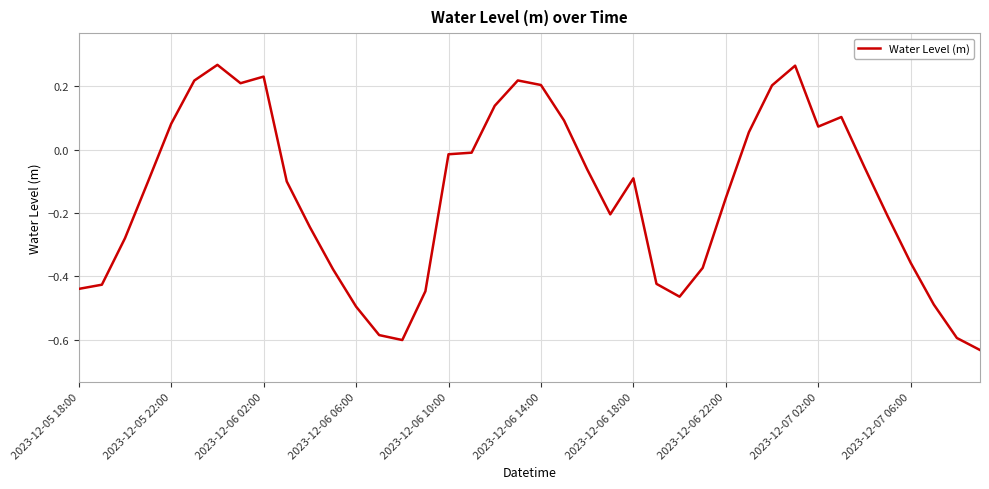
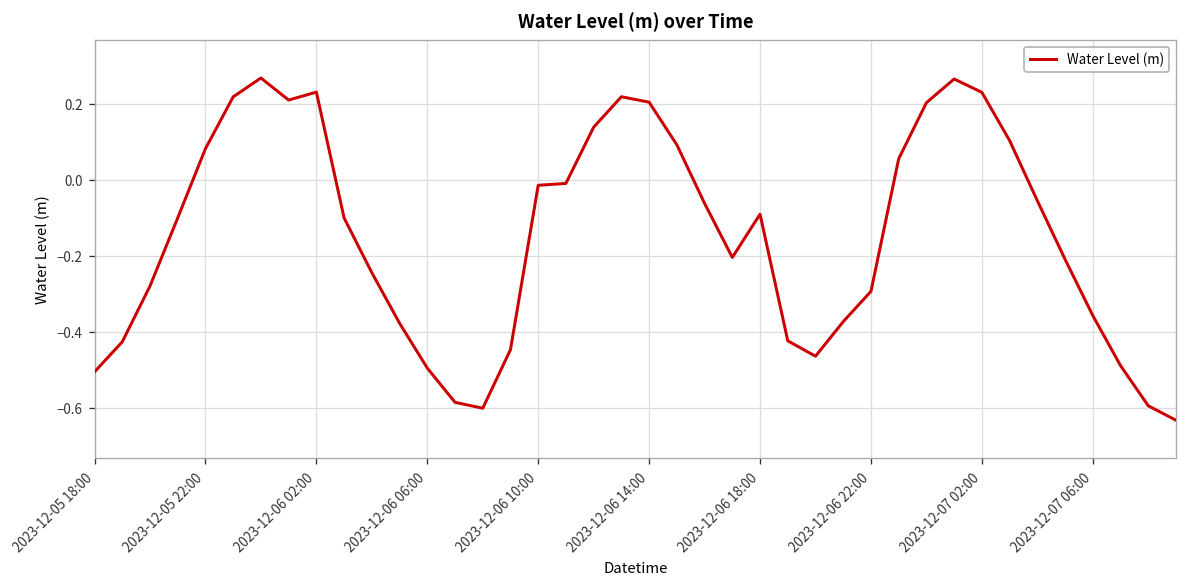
  {
-   "2023-12-05 18:00": -0.44,
+   "2023-12-05 18:00": -0.51,
    "2023-12-05 22:00": 0.08,
    "2023-12-06 02:00": 0.23,
    "2023-12-06 06:00": -0.50,
    "2023-12-06 10:00": -0.01,
    "2023-12-06 14:00": 0.20,
    "2023-12-06 18:00": -0.09,
-   "2023-12-06 22:00": -0.15,
-   "2023-12-07 02:00": 0.07,
+   "2023-12-06 22:00": -0.29,
+   "2023-12-07 02:00": 0.23,
    "2023-12-07 06:00": -0.36
  }
